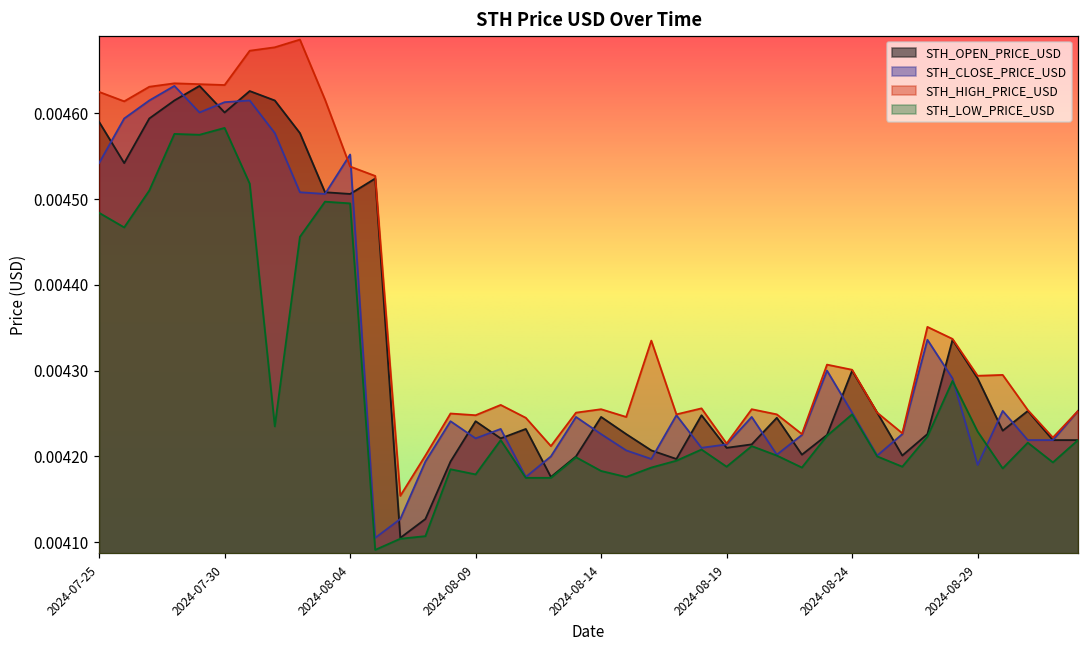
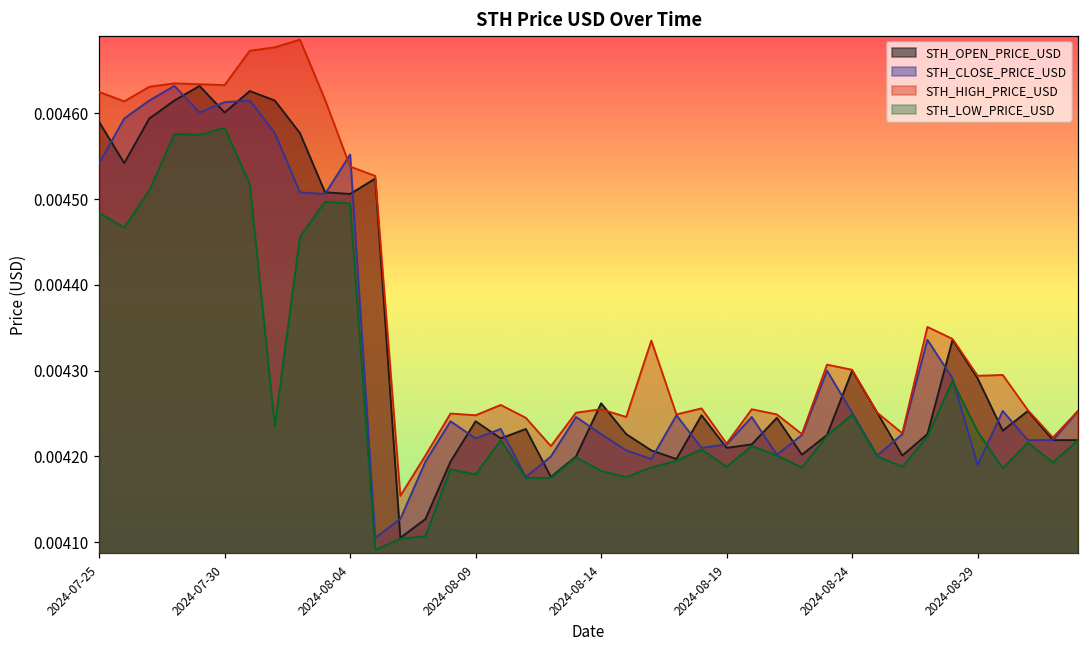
  {
    "STH_OPEN_PRICE_USD": {
      "2024-07-25": 0.00459,
      "2024-07-30": 0.00460,
      "2024-08-04": 0.00451,
      "2024-08-09": 0.00424,
-     "2024-08-14": 0.00425,
+     "2024-08-14": 0.00426,
      "2024-08-19": 0.00421
    },
    "STH_CLOSE_PRICE_USD": {
      "2024-07-25": 0.00454,
      "2024-07-30": 0.00461,
      "2024-08-04": 0.00455,
      "2024-08-09": 0.00422,
      "2024-08-14": 0.00423,
      "2024-08-29": 0.00419
    },
    "STH_HIGH_PRICE_USD": {
      "2024-07-25": 0.00463,
      "2024-07-30": 0.00463,
      "2024-08-04": 0.00454,
      "2024-08-09": 0.00425,
      "2024-08-14": 0.00426
    },
    "STH_LOW_PRICE_USD": {
      "2024-07-25": 0.00448,
      "2024-07-30": 0.00458,
      "2024-08-04": 0.00450,
      "2024-08-09": 0.00418,
      "2024-08-14": 0.00418,
      "2024-08-19": 0.00419,
      "2024-08-29": 0.00423
    }
  }
